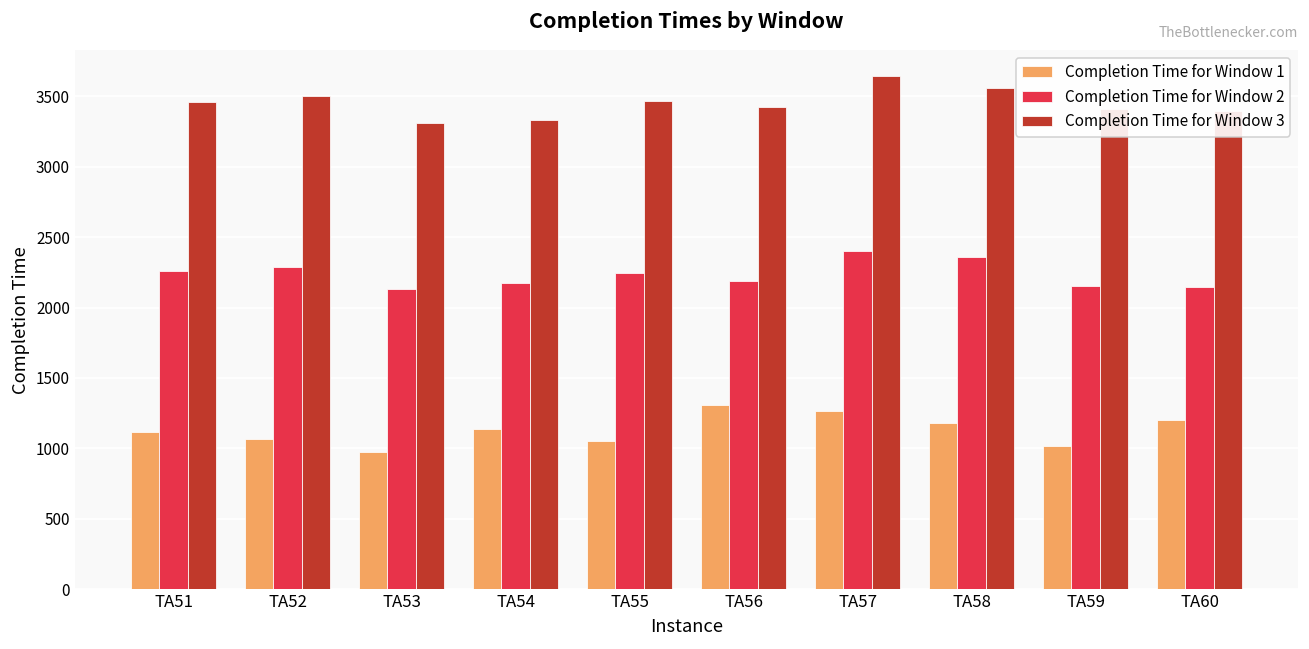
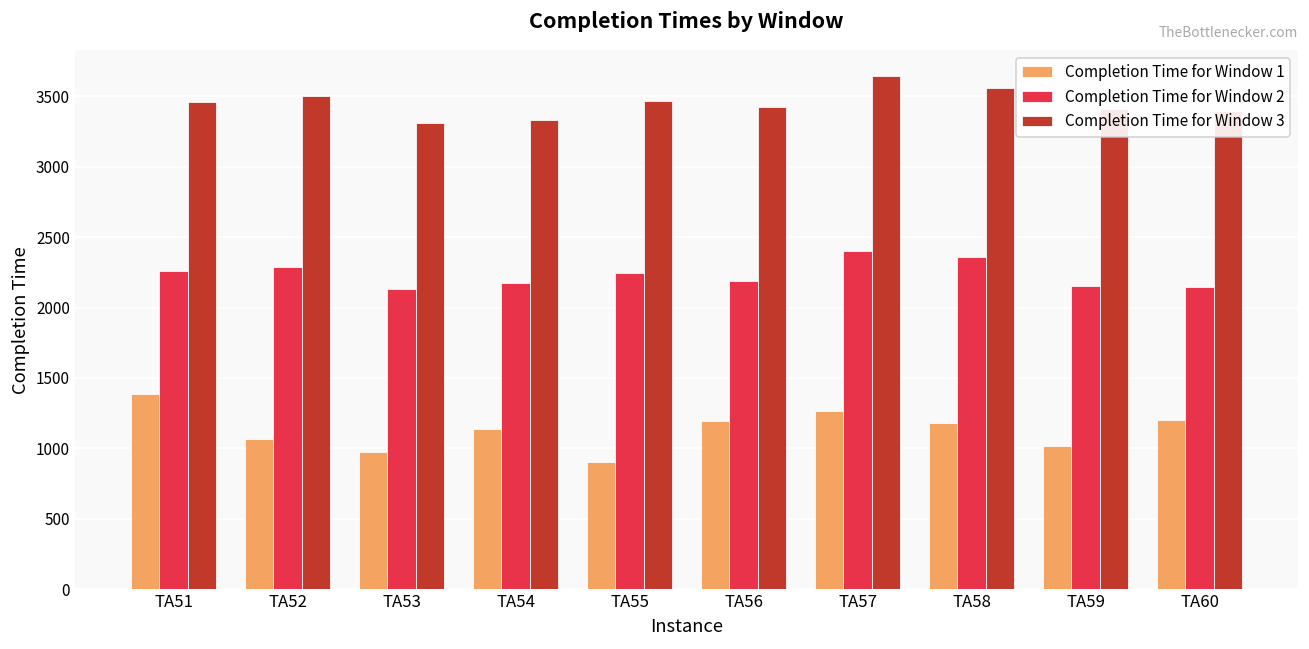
  {
    "Completion Time for Window 1": {
-     "TA51": 1120,
+     "TA51": 1390,
      "TA52": 1070,
      "TA53": 980,
      "TA54": 1130,
-     "TA55": 1050,
-     "TA56": 1310,
+     "TA55": 900,
+     "TA56": 1190,
      "TA57": 1260,
      "TA58": 1180,
      "TA59": 1020,
      "TA60": 1200
    }
  }
